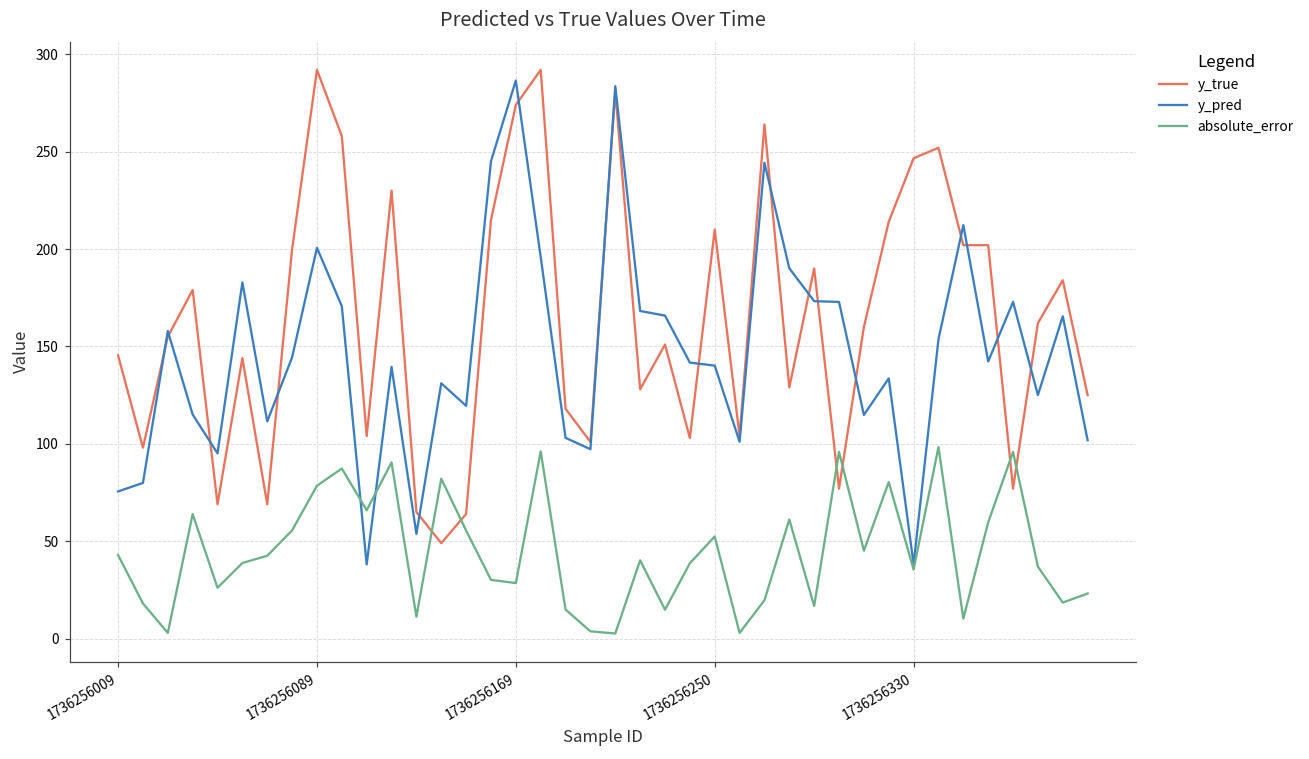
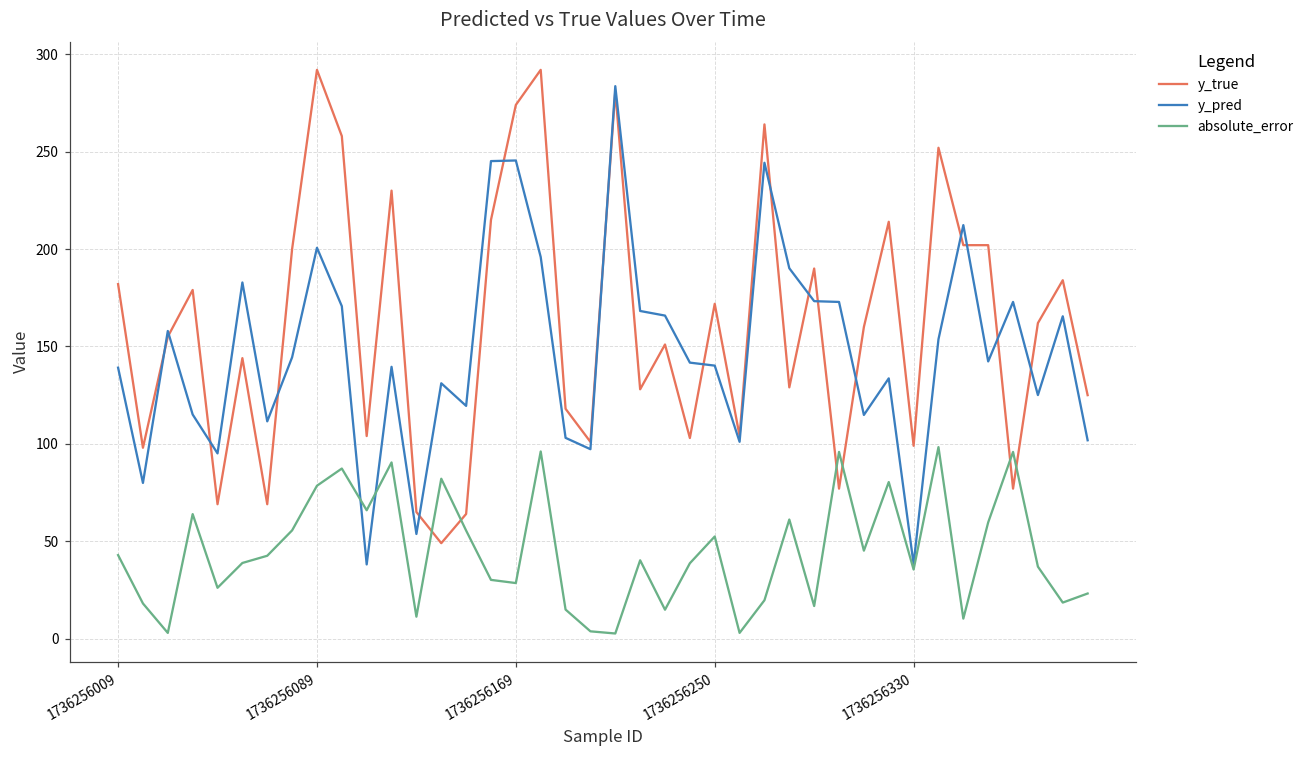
  {
    "y_true": {
-     "1736256009": 145,
+     "1736256009": 182,
      "1736256089": 292,
      "1736256169": 274,
-     "1736256250": 210,
-     "1736256330": 247
+     "1736256250": 172,
+     "1736256330": 99
    },
    "y_pred": {
-     "1736256009": 76,
+     "1736256009": 139,
      "1736256089": 201,
-     "1736256169": 287,
+     "1736256169": 245,
      "1736256250": 140,
      "1736256330": 38
    },
    "absolute_error": {
      "1736256009": 43,
      "1736256089": 78,
      "1736256169": 29,
      "1736256250": 52,
      "1736256330": 35
    }
  }
